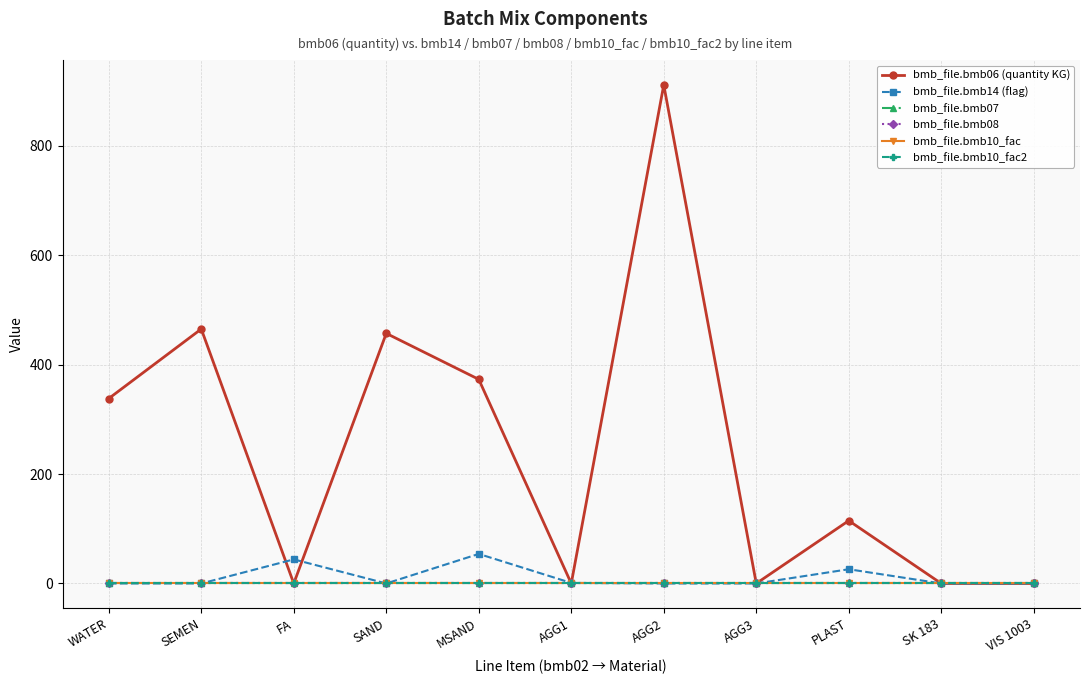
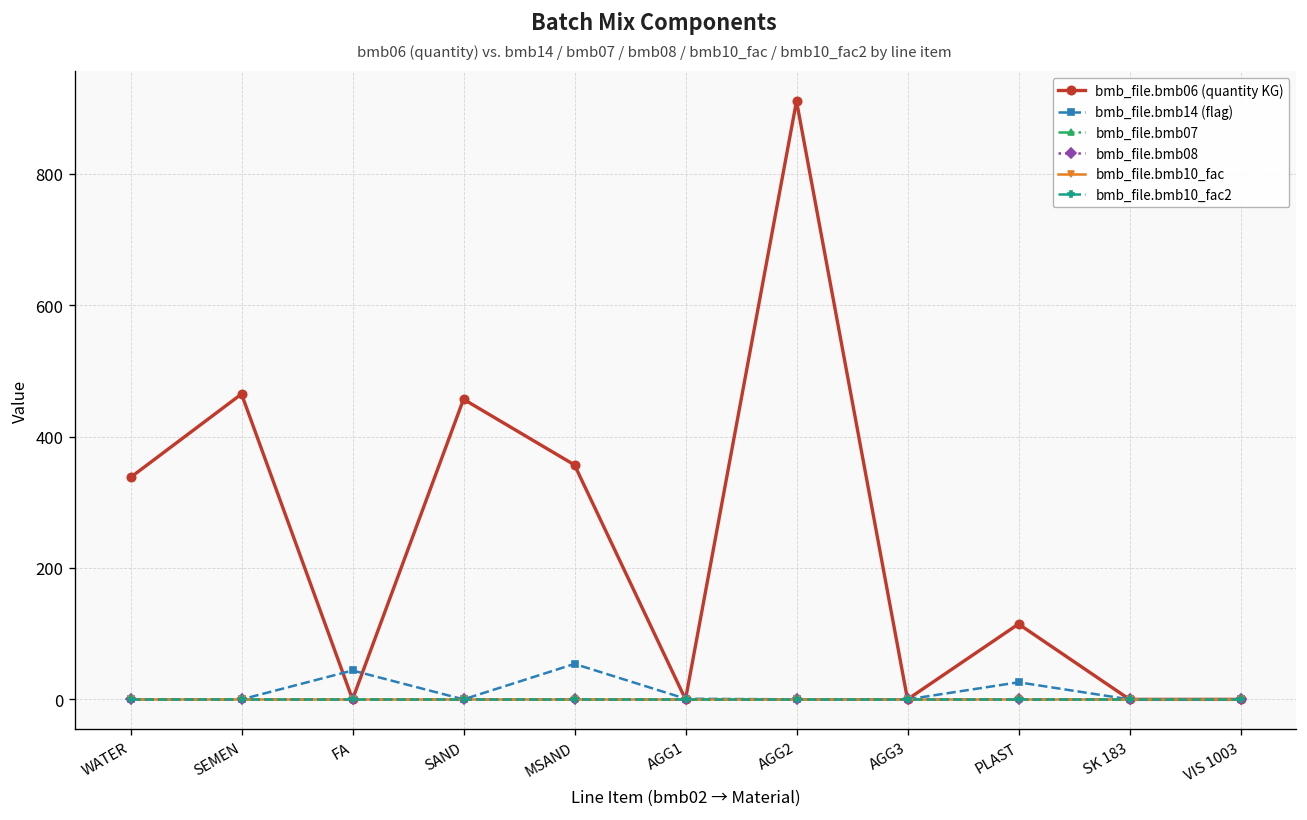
  {
    "bmb_file.bmb06 (quantity KG)": {
      "WATER": 340,
      "SEMEN": 470,
      "SAND": 460,
-     "MSAND": 370,
+     "MSAND": 360,
      "AGG2": 910,
      "PLAST": 110
    },
    "bmb_file.bmb14 (flag)": {
      "FA": 40,
      "MSAND": 50,
      "PLAST": 30
    }
  }
